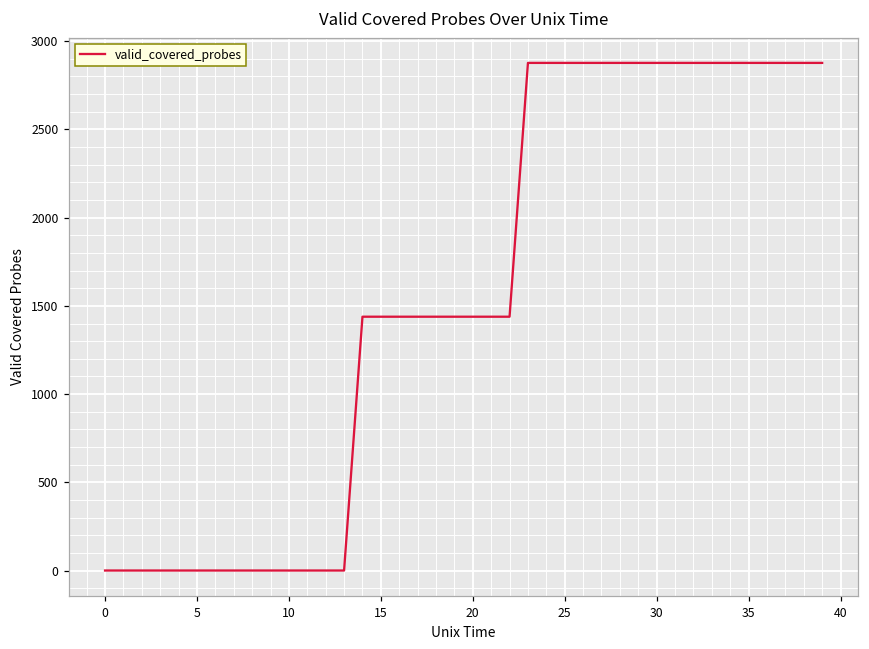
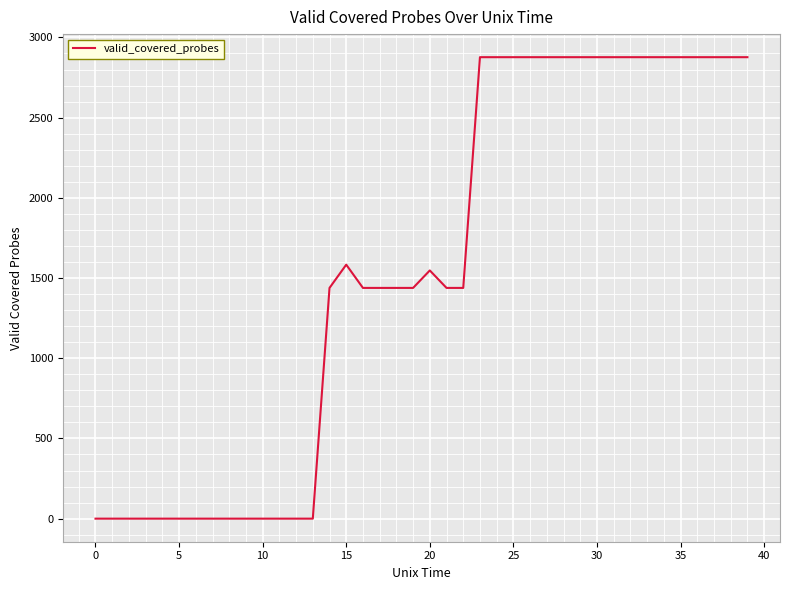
  {
    "0": 0,
    "5": 0,
    "10": 0,
-   "15": 1440,
-   "20": 1440,
+   "15": 1580,
+   "20": 1550,
    "25": 2880,
    "30": 2880,
    "35": 2880
  }
